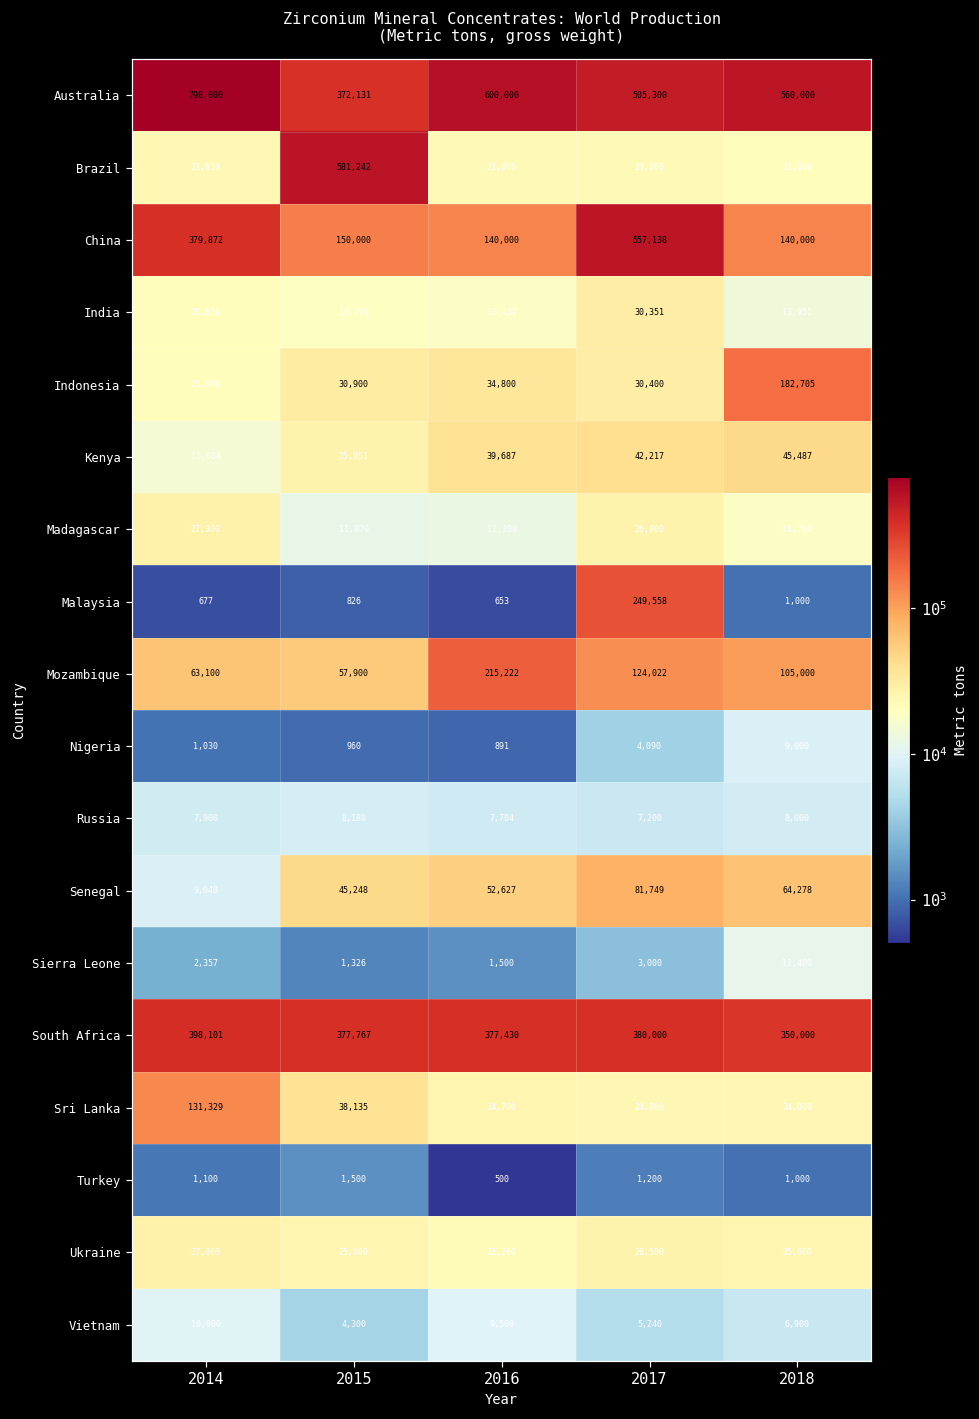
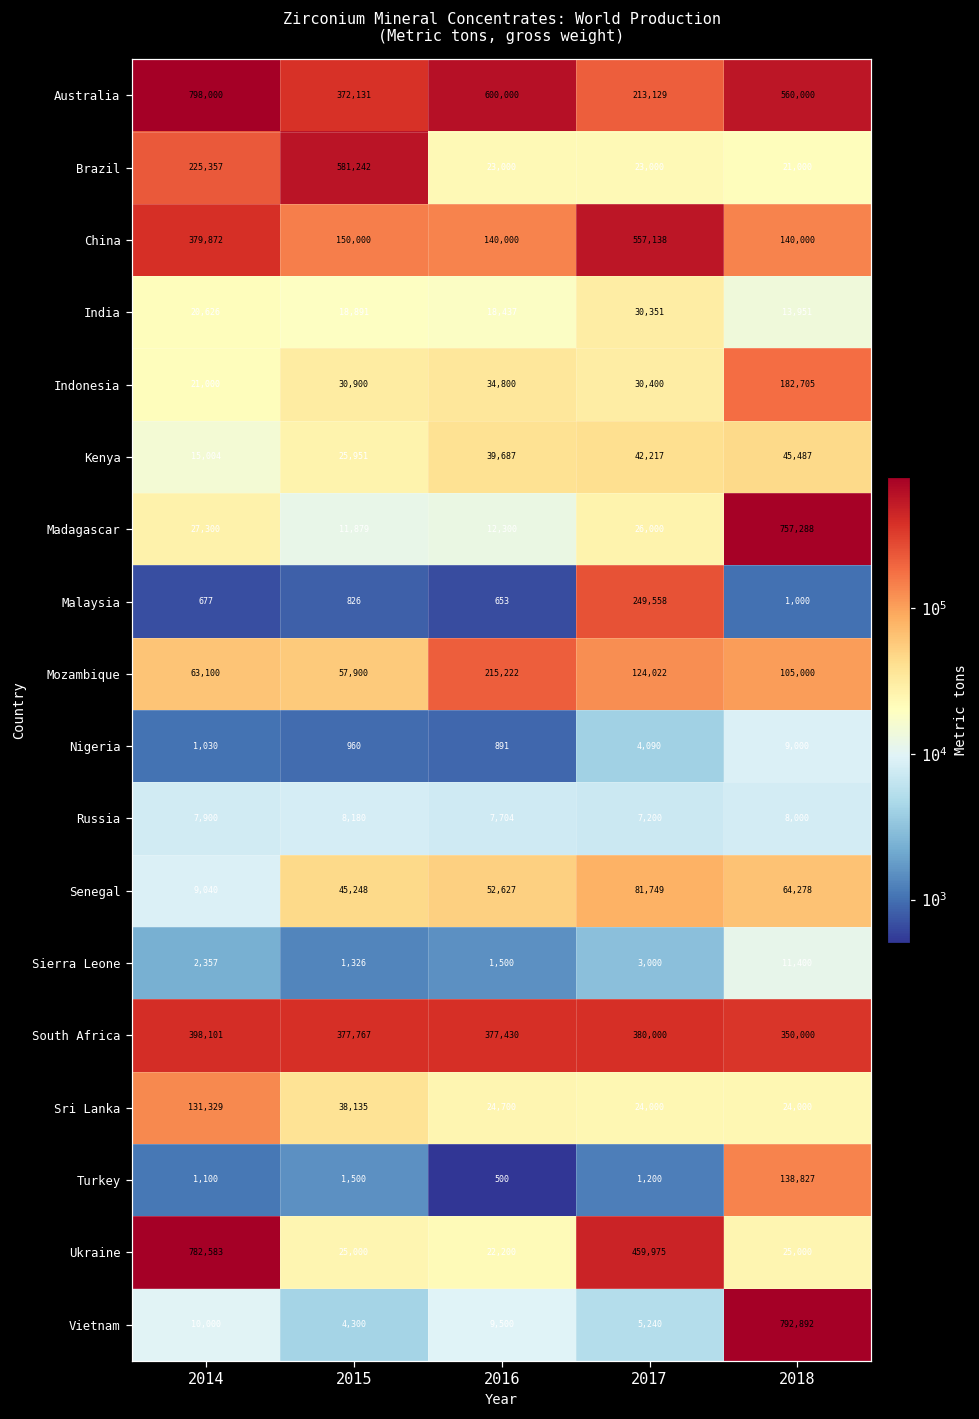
  {
    "Australia": {
      "2014": "798,000",
      "2015": "372,131",
      "2016": "600,000",
-     "2017": "505,300",
+     "2017": "213,129",
      "2018": "560,000"
    },
    "Brazil": {
-     "2014": "23,659",
+     "2014": "225,357",
      "2015": "581,242",
      "2016": "23,000",
      "2017": "23,000",
      "2018": "21,000"
    },
    "China": {
      "2014": "379,872",
      "2015": "150,000",
      "2016": "140,000",
      "2017": "557,138",
      "2018": "140,000"
    },
    "India": {
      "2014": "20,626",
      "2015": "18,891",
      "2016": "18,437",
      "2017": "30,351"
    },
    "Indonesia": {
      "2014": "21,000",
      "2015": "30,900",
      "2016": "34,800",
      "2017": "30,400",
      "2018": "182,705"
    },
    "Kenya": {
      "2015": "25,951",
      "2016": "39,687",
      "2017": "42,217",
      "2018": "45,487"
    },
    "Madagascar": {
      "2014": "27,300",
      "2017": "26,000",
-     "2018": "18,700"
+     "2018": "757,288"
    },
    "Malaysia": {
      "2014": "677",
      "2015": "826",
      "2016": "653",
      "2017": "249,558",
      "2018": "1,000"
    },
    "Mozambique": {
      "2014": "63,100",
      "2015": "57,900",
      "2016": "215,222",
      "2017": "124,022",
      "2018": "105,000"
    },
    "Nigeria": {
      "2014": "1,030",
      "2015": "960",
      "2016": "891",
      "2017": "4,090"
    },
    "Russia": {
      "2016": "7,704",
      "2017": "7,200"
    },
    "Senegal": {
      "2015": "45,248",
      "2016": "52,627",
      "2017": "81,749",
      "2018": "64,278"
    },
    "Sierra Leone": {
      "2014": "2,357",
      "2015": "1,326",
      "2016": "1,500",
      "2017": "3,000"
    },
    "South Africa": {
      "2014": "398,101",
      "2015": "377,767",
      "2016": "377,430",
      "2017": "380,000",
      "2018": "350,000"
    },
    "Sri Lanka": {
      "2014": "131,329",
      "2015": "38,135",
      "2016": "24,700",
      "2017": "24,000",
      "2018": "24,000"
    },
    "Turkey": {
      "2014": "1,100",
      "2015": "1,500",
      "2016": "500",
      "2017": "1,200",
-     "2018": "1,000"
+     "2018": "138,827"
    },
    "Ukraine": {
-     "2014": "27,000",
+     "2014": "782,583",
      "2015": "25,000",
      "2016": "22,200",
-     "2017": "26,500",
+     "2017": "459,975",
      "2018": "25,000"
    },
    "Vietnam": {
      "2015": "4,300",
      "2017": "5,240",
-     "2018": "6,900"
+     "2018": "792,892"
    }
  }
